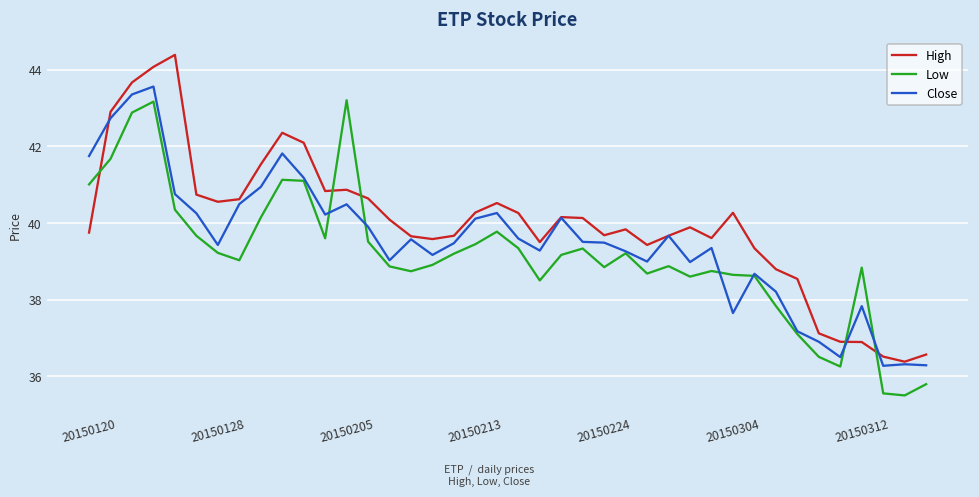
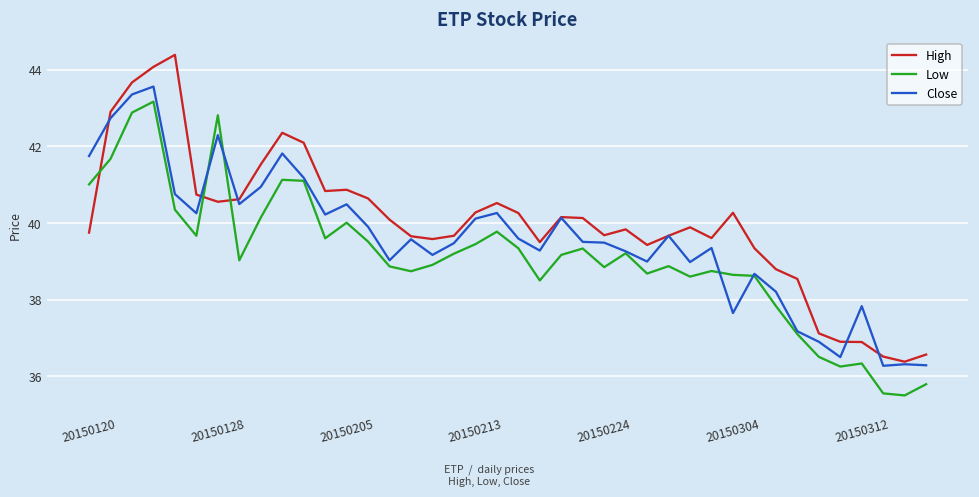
  {
    "High": {
      "20150120": 39.7,
      "20150128": 40.6,
      "20150205": 40.9,
      "20150213": 40.3,
      "20150224": 39.7,
      "20150304": 40.3,
      "20150312": 36.9
    },
    "Low": {
      "20150120": 41.0,
-     "20150128": 39.2,
-     "20150205": 43.2,
+     "20150128": 42.8,
+     "20150205": 40.0,
      "20150213": 39.4,
      "20150224": 38.8,
      "20150304": 38.6,
-     "20150312": 38.8
+     "20150312": 36.3
    },
    "Close": {
      "20150120": 41.7,
-     "20150128": 39.4,
+     "20150128": 42.3,
      "20150205": 40.5,
      "20150213": 40.1,
      "20150224": 39.5,
      "20150304": 37.7,
      "20150312": 37.8
    }
  }
